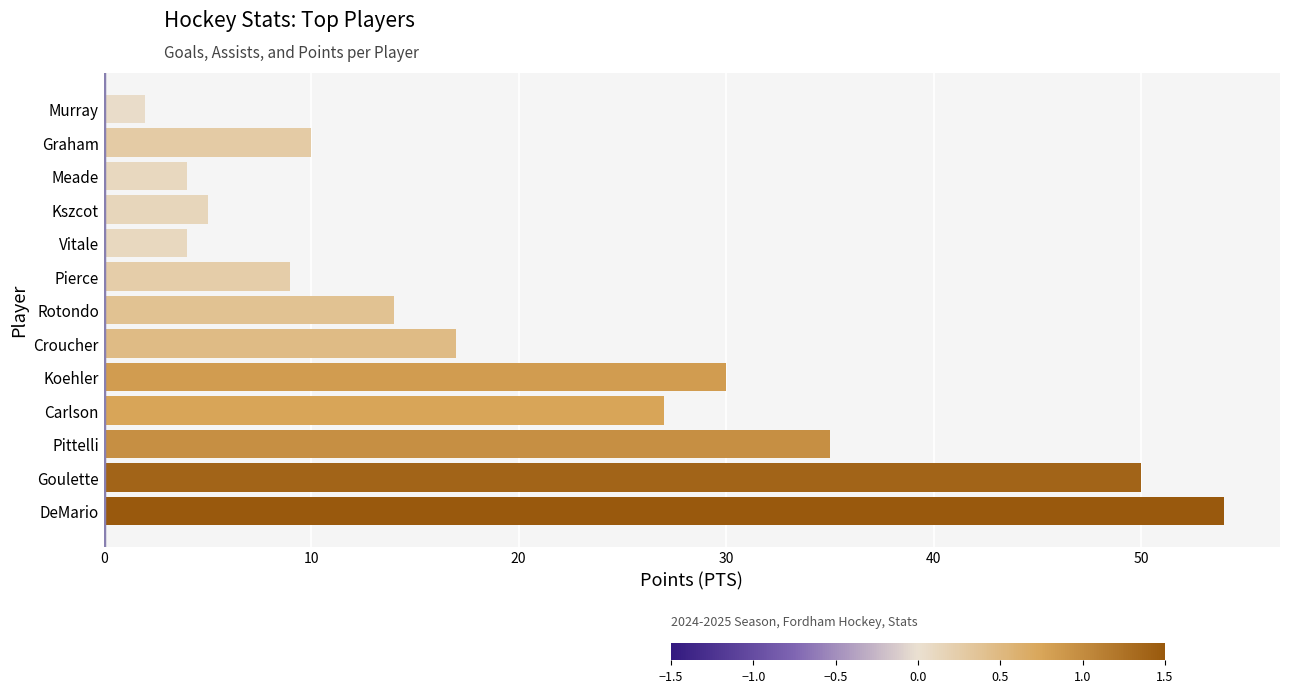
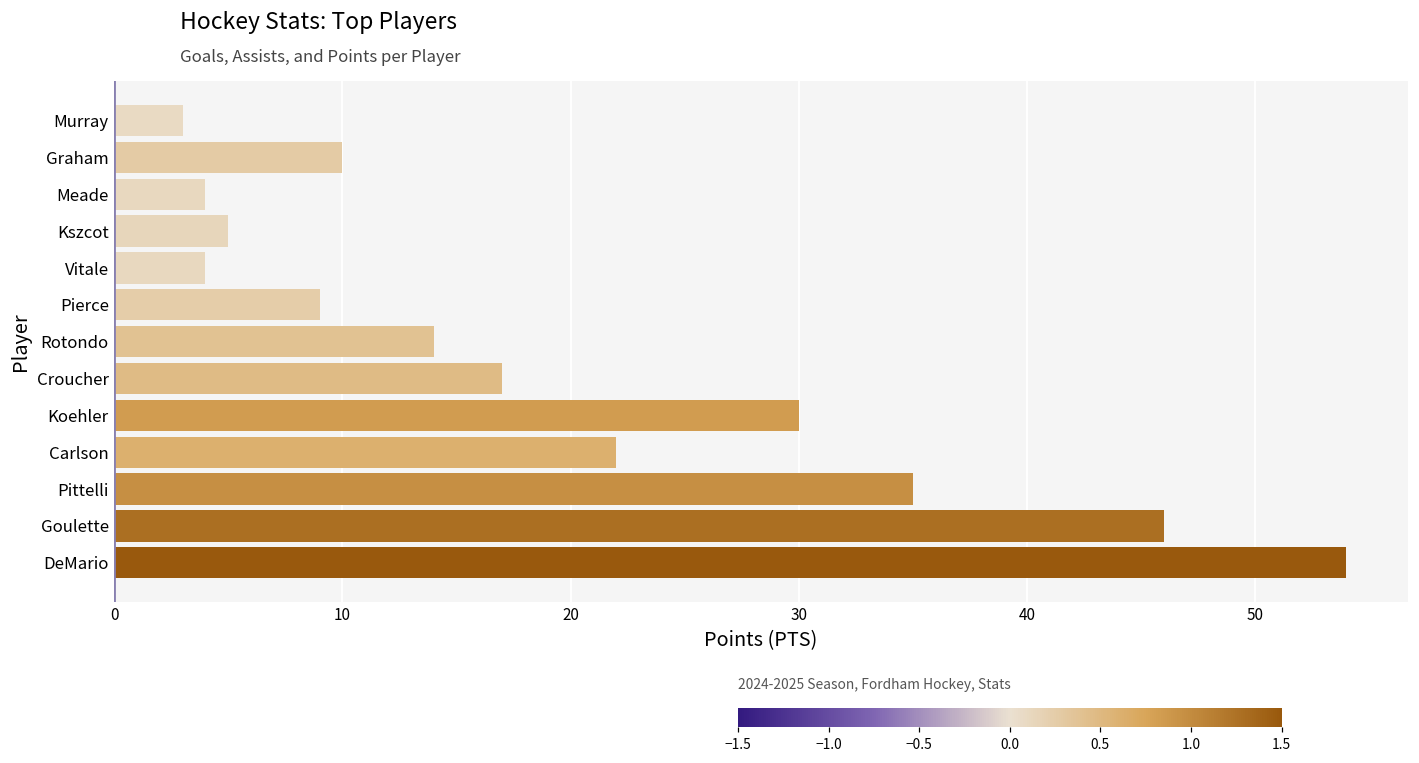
  {
-   "Murray": 2,
+   "Murray": 3,
    "Graham": 10,
    "Meade": 4,
    "Kszcot": 5,
    "Vitale": 4,
    "Pierce": 9,
    "Rotondo": 14,
    "Croucher": 17,
    "Koehler": 30,
-   "Carlson": 27,
+   "Carlson": 22,
    "Pittelli": 35,
-   "Goulette": 50,
+   "Goulette": 46,
    "DeMario": 54
  }
